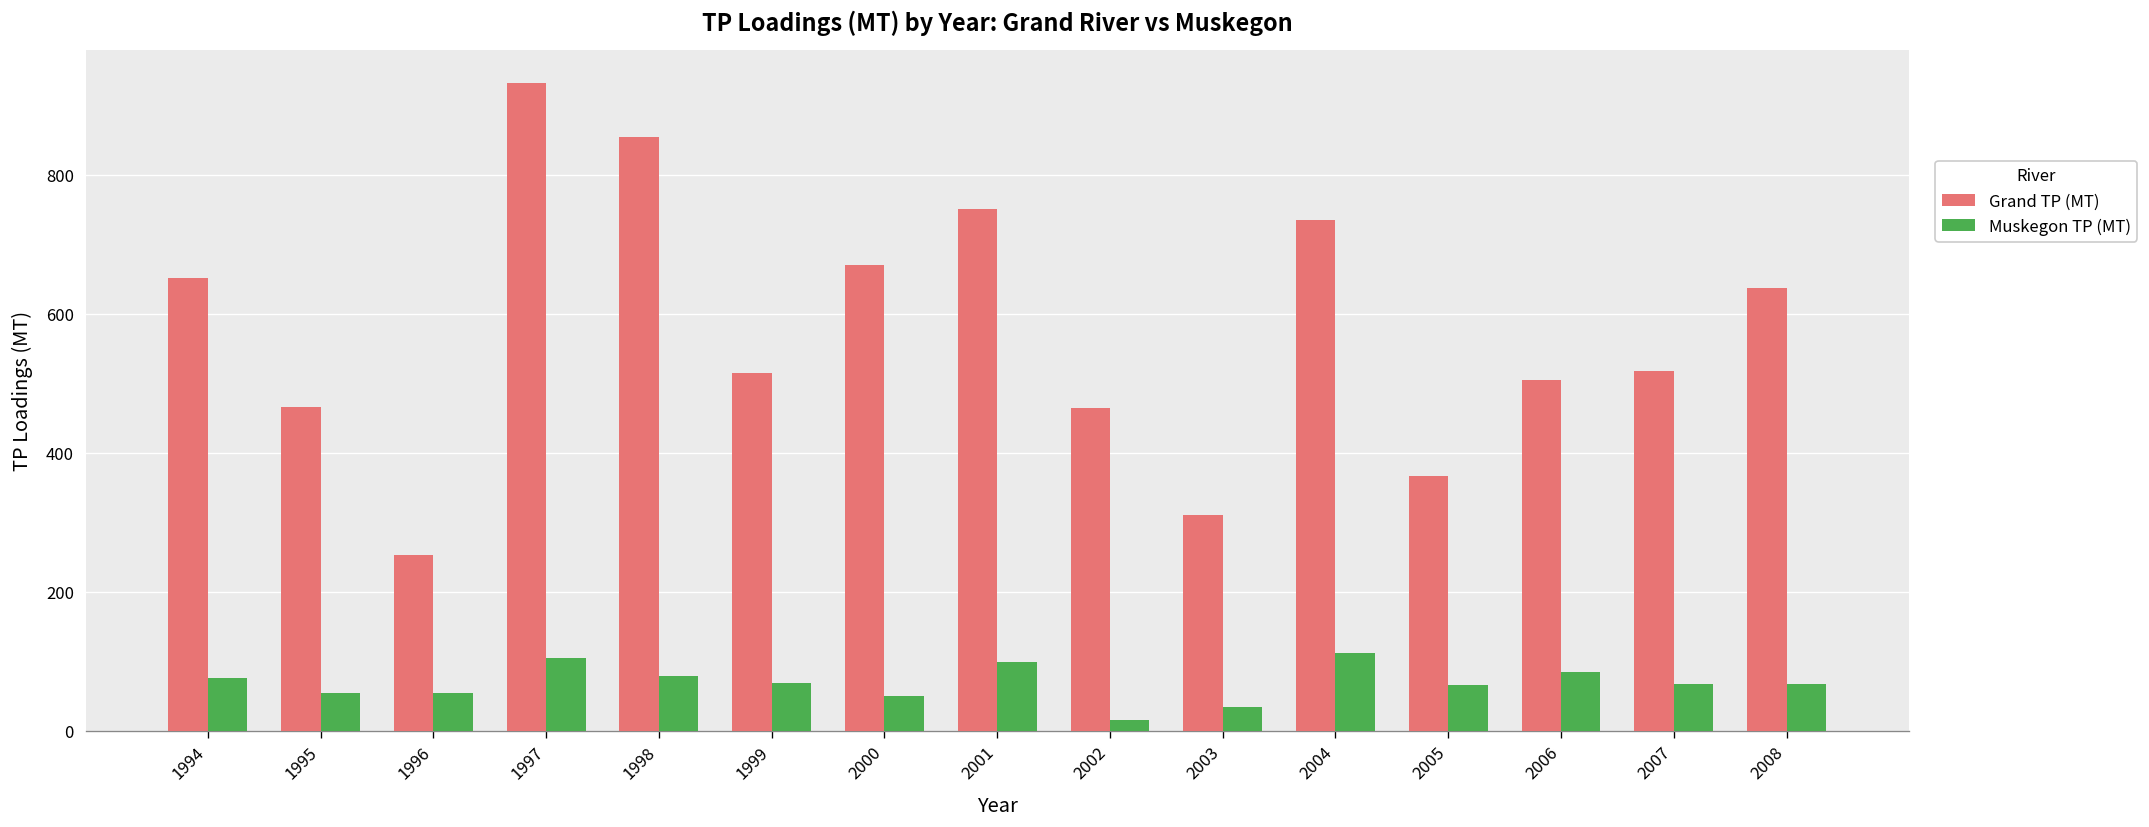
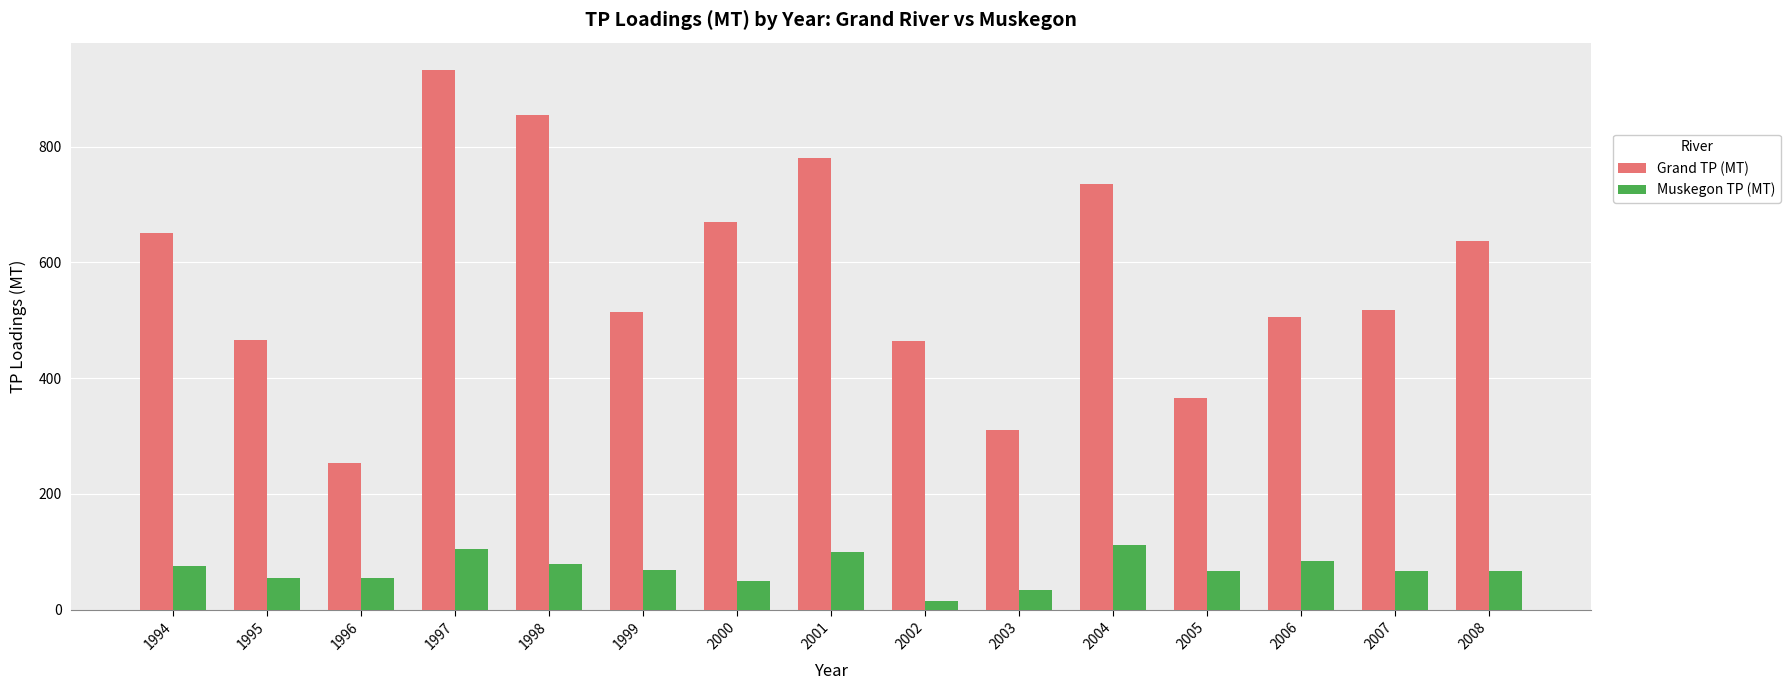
  {
    "Grand TP (MT)": {
      "1994": 650,
      "1995": 470,
      "1996": 250,
      "1997": 930,
      "1998": 850,
      "1999": 520,
      "2000": 670,
-     "2001": 750,
+     "2001": 780,
      "2002": 460,
      "2003": 310,
      "2004": 740,
      "2005": 370,
      "2006": 510,
      "2007": 520,
      "2008": 640
    },
    "Muskegon TP (MT)": {
      "1994": 80,
      "1995": 50,
      "1996": 50,
      "1997": 100,
      "1998": 80,
      "1999": 70,
      "2000": 50,
      "2001": 100,
      "2002": 20,
      "2003": 30,
      "2004": 110,
      "2005": 70,
      "2006": 80,
      "2007": 70,
      "2008": 70
    }
  }
